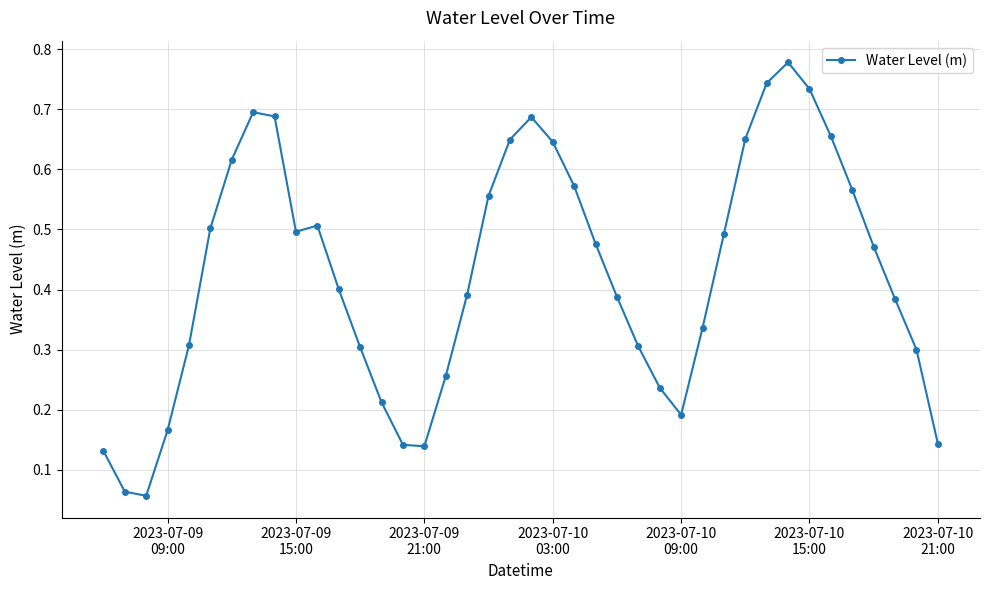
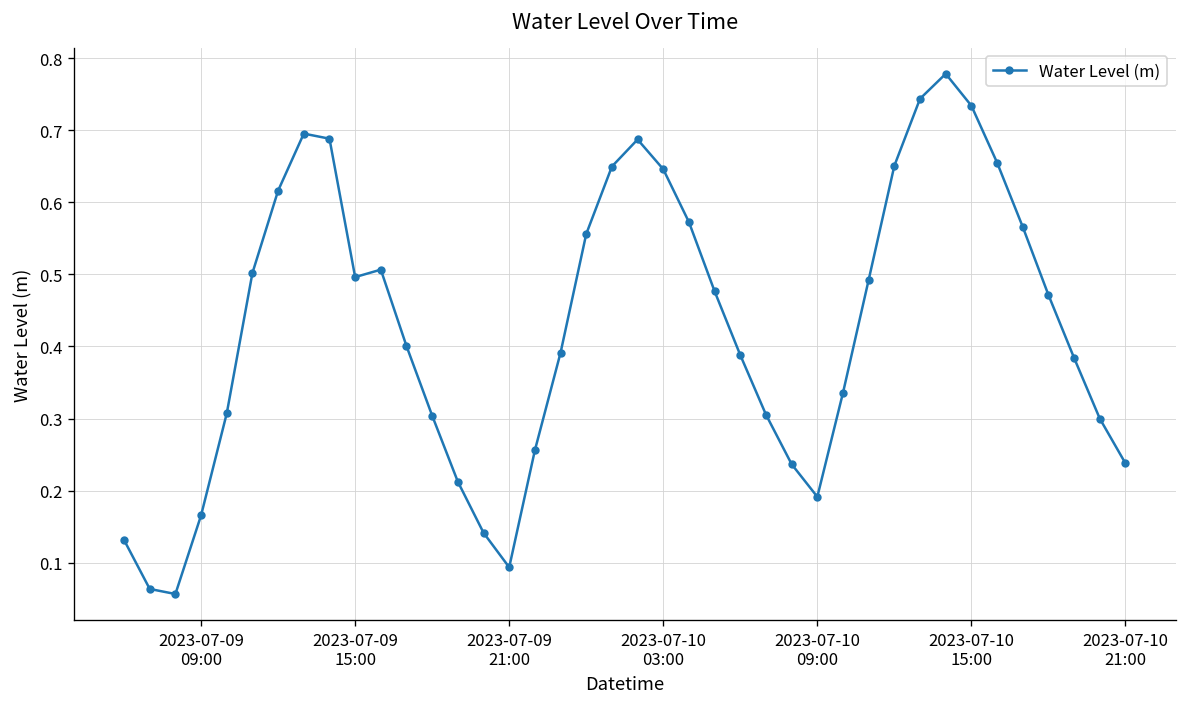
  {
    "2023-07-09 09:00": 0.17,
    "2023-07-09 15:00": 0.50,
-   "2023-07-09 21:00": 0.14,
+   "2023-07-09 21:00": 0.09,
    "2023-07-10 03:00": 0.65,
    "2023-07-10 09:00": 0.19,
    "2023-07-10 15:00": 0.73,
-   "2023-07-10 21:00": 0.14
+   "2023-07-10 21:00": 0.24
  }
